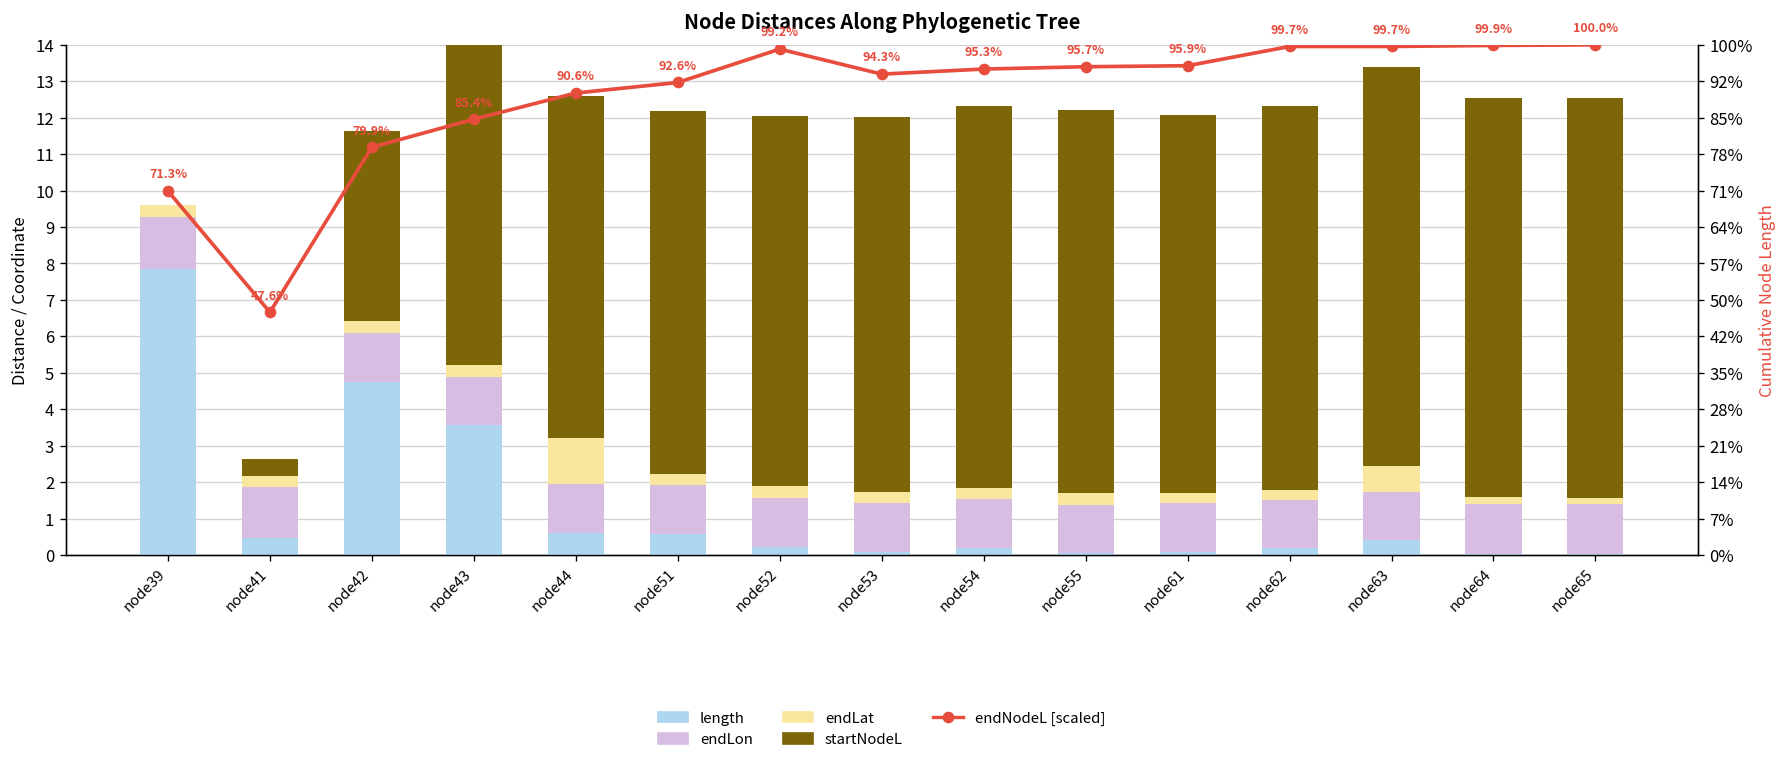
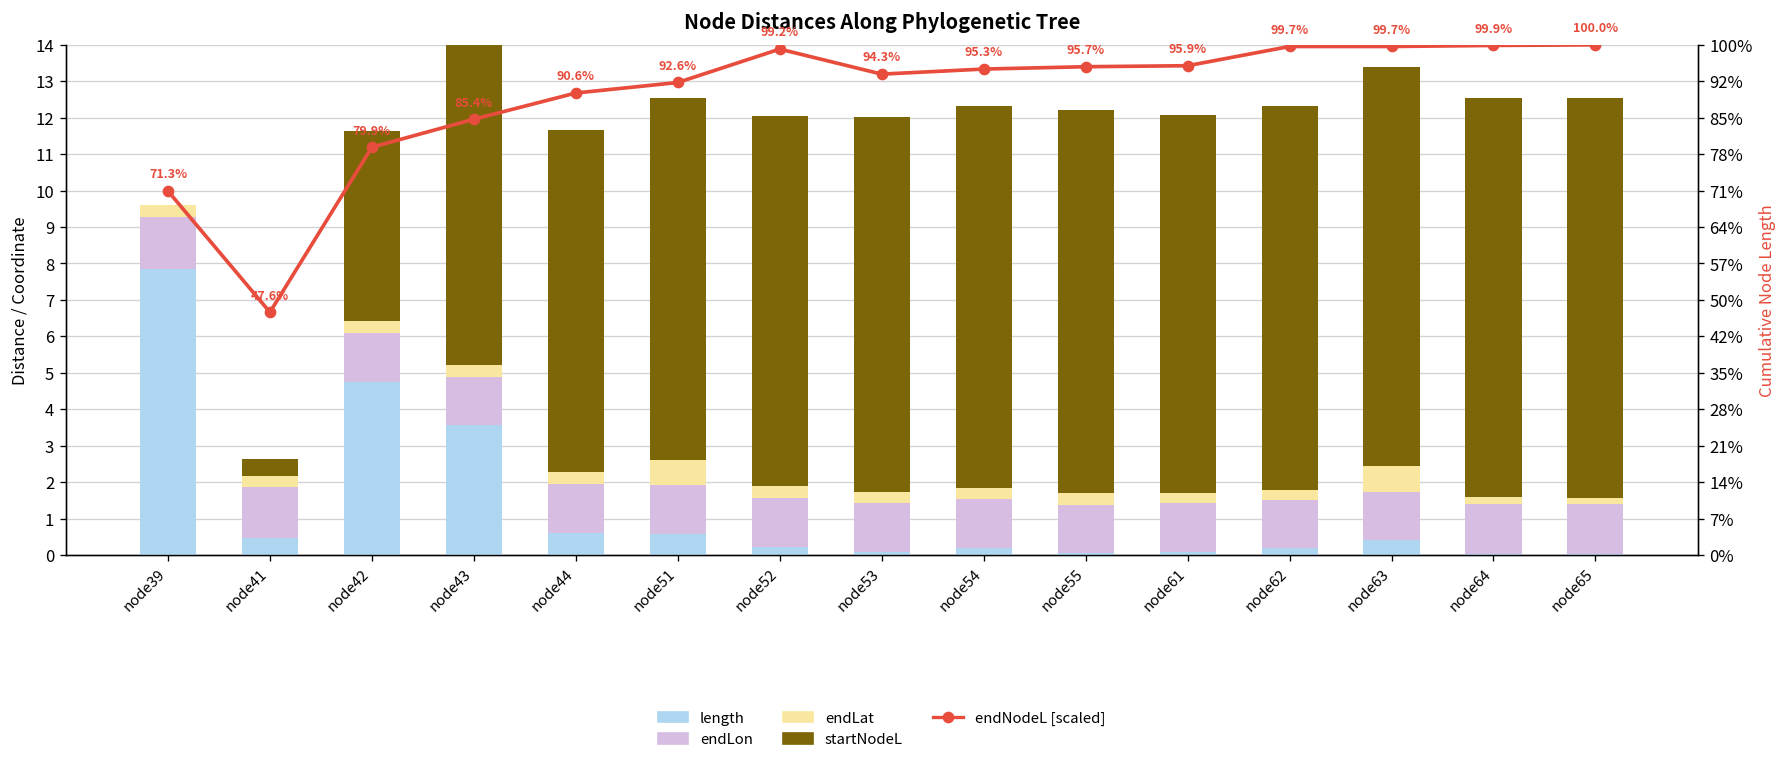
  {
    "endLat": {
      "node39": "0.3",
      "node41": "0.3",
      "node42": "0.3",
      "node43": "0.3",
-     "node44": "1.3",
-     "node51": "0.3",
+     "node44": "0.3",
+     "node51": "0.7",
      "node52": "0.3",
      "node53": "0.3",
      "node54": "0.3",
      "node55": "0.3",
      "node61": "0.3",
      "node62": "0.3",
      "node63": "0.7",
      "node64": "0.2",
      "node65": "0.2"
    },
    "startNodeL": {
      "node39": "0.0",
      "node41": "0.5",
      "node44": "9.4",
      "node51": "10.0",
      "node52": "10.2",
      "node53": "10.3",
      "node54": "10.5",
      "node55": "10.5",
      "node61": "10.4",
      "node62": "10.5",
      "node63": "11.0",
      "node64": "11.0",
      "node65": "11.0"
    },
    "endNodeL [scaled]": {
      "node42": "80%",
      "node43": "85%"
    }
  }
